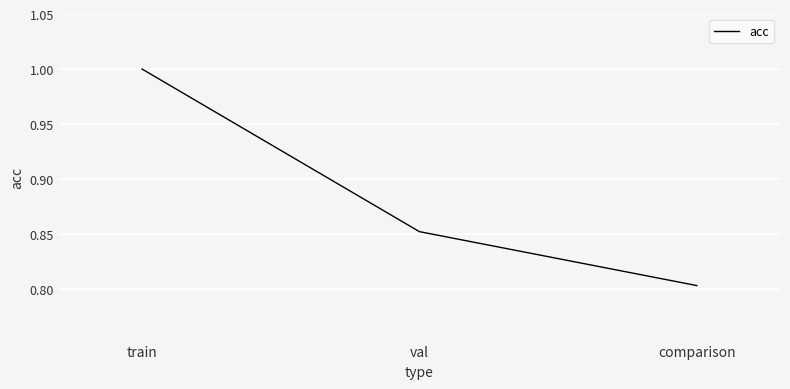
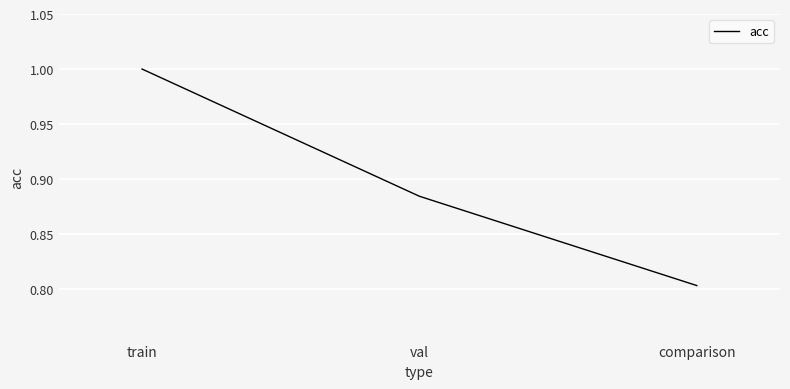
  {
    "train": 1.000,
-   "val": 0.852,
+   "val": 0.884,
    "comparison": 0.803
  }
